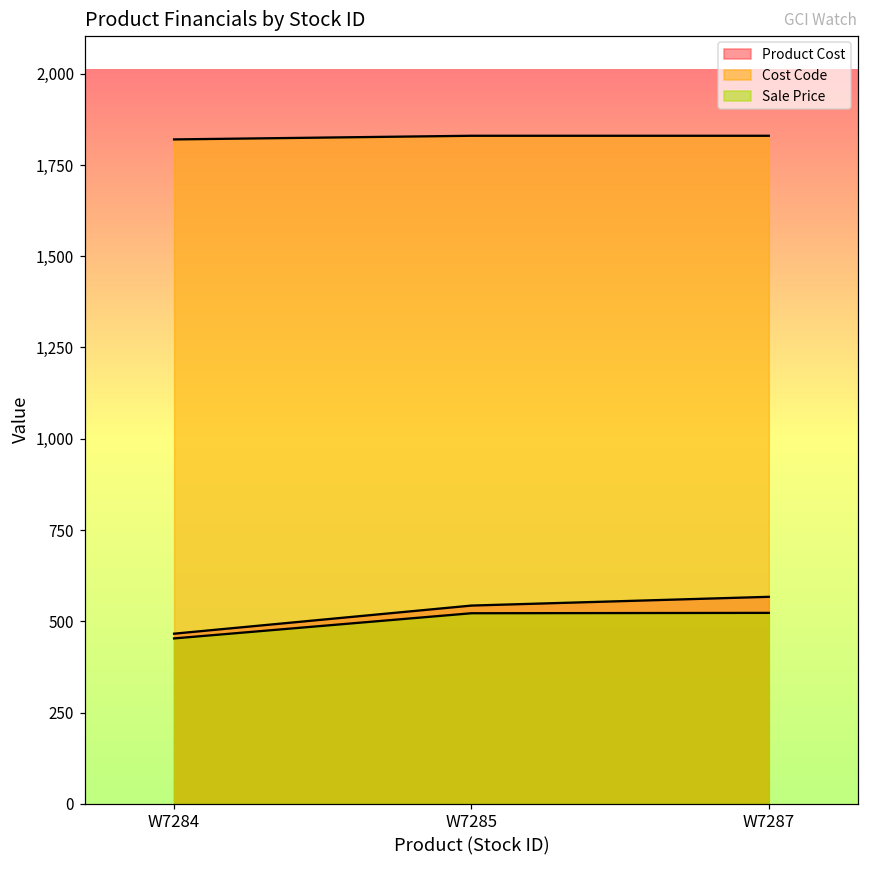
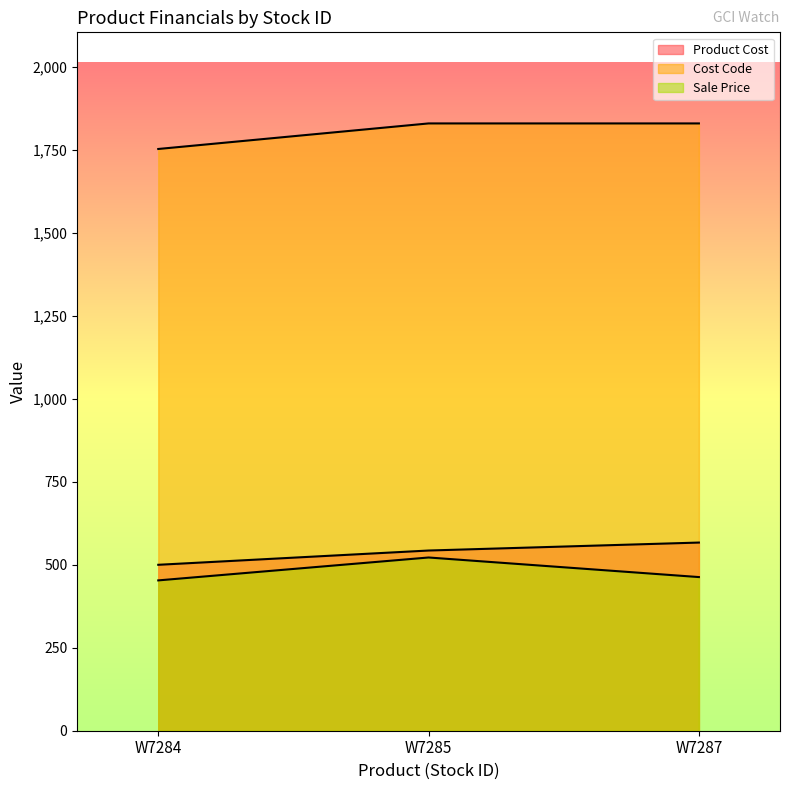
  {
    "Product Cost": {
-     "W7284": "470",
+     "W7284": "500",
      "W7285": "540",
      "W7287": "570"
    },
    "Cost Code": {
-     "W7284": "1,820",
+     "W7284": "1,750",
      "W7285": "1,830",
      "W7287": "1,830"
    },
    "Sale Price": {
      "W7284": "450",
      "W7285": "520",
-     "W7287": "520"
+     "W7287": "460"
    }
  }
